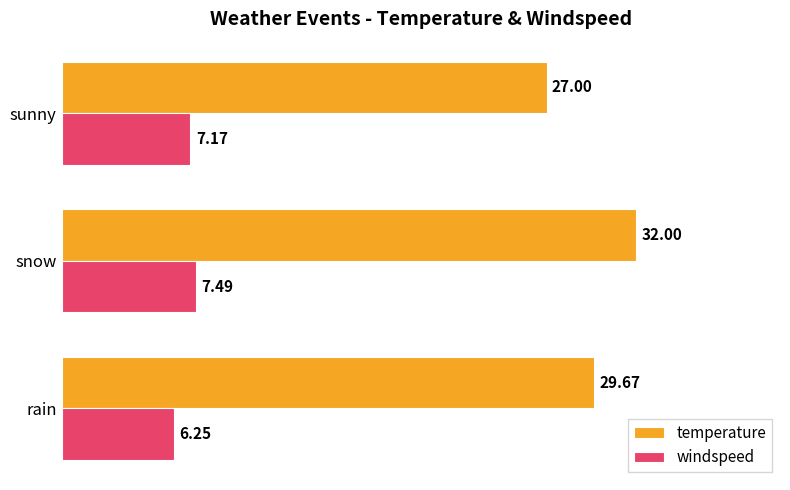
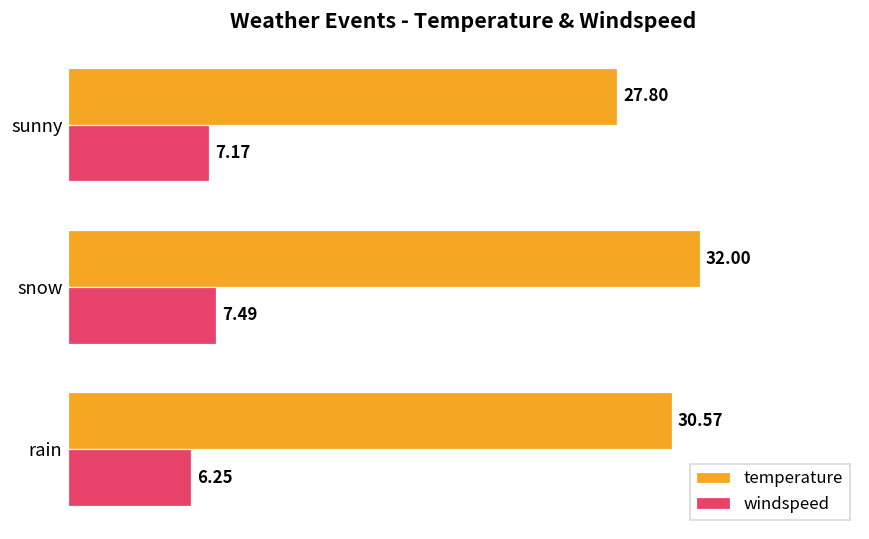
  {
    "temperature": {
-     "sunny": 27.00,
+     "sunny": 27.80,
      "snow": 32.00,
-     "rain": 29.67
+     "rain": 30.57
    },
    "windspeed": {
      "sunny": 7.17,
      "snow": 7.49,
      "rain": 6.25
    }
  }
